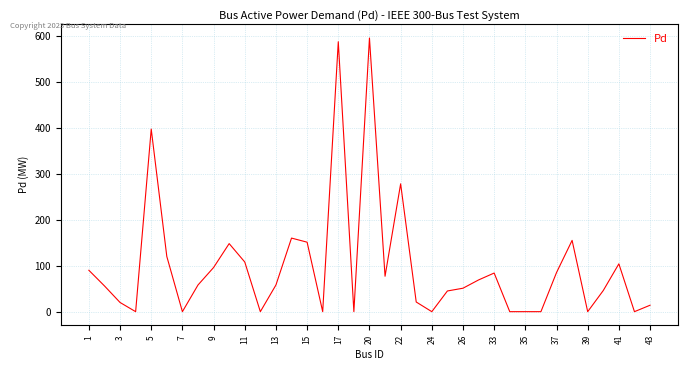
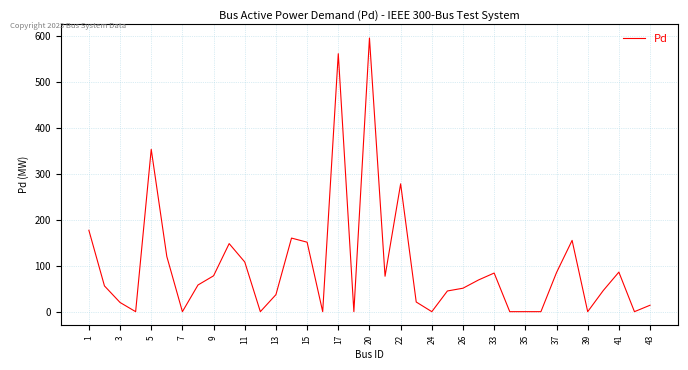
  {
-   "1": 90,
+   "1": 180,
    "3": 20,
-   "5": 400,
+   "5": 350,
    "7": 0,
-   "9": 100,
+   "9": 80,
    "11": 110,
-   "13": 60,
+   "13": 40,
    "15": 150,
-   "17": 590,
+   "17": 560,
    "20": 600,
    "22": 280,
    "24": 0,
    "26": 50,
    "33": 80,
    "35": 0,
    "37": 90,
    "39": 0,
-   "41": 100,
+   "41": 90,
    "43": 10
  }
